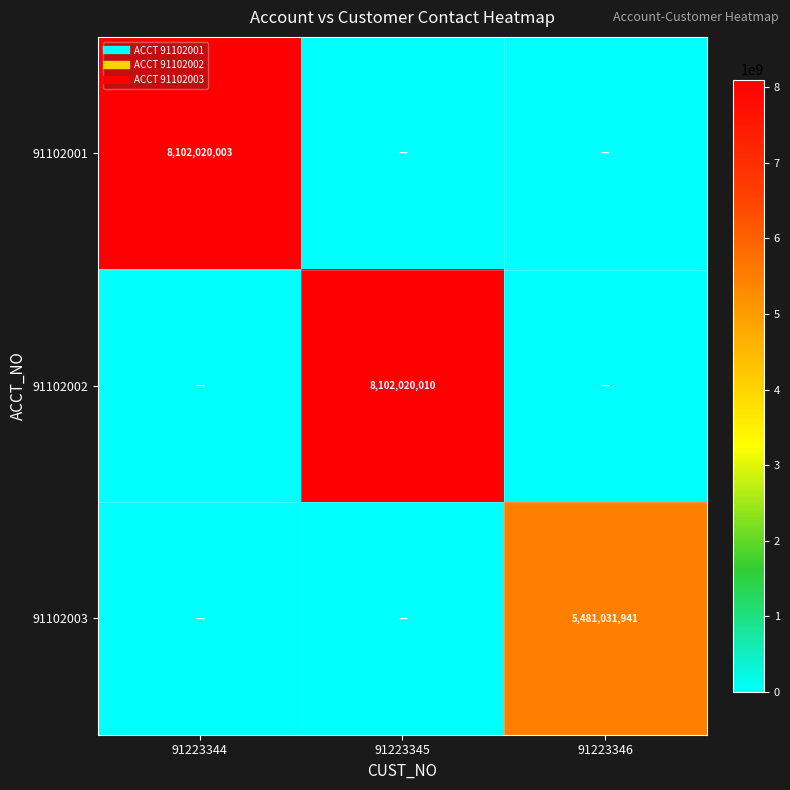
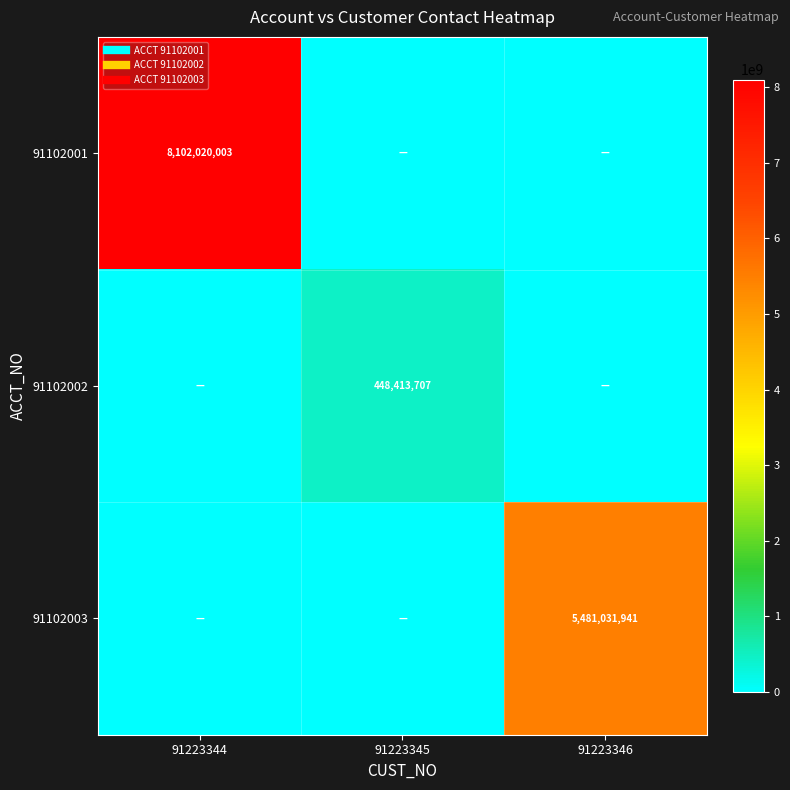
  {
    "91102001": {
      "91223344": "8,102,020,003"
    },
    "91102002": {
-     "91223345": "8,102,020,010"
+     "91223345": "448,413,707"
    },
    "91102003": {
      "91223346": "5,481,031,941"
    }
  }
